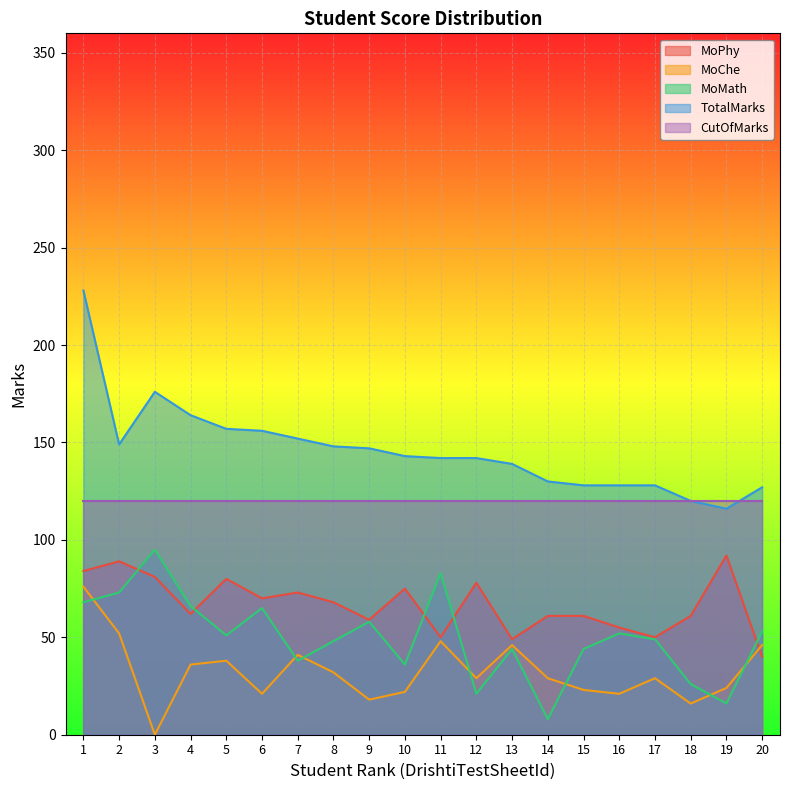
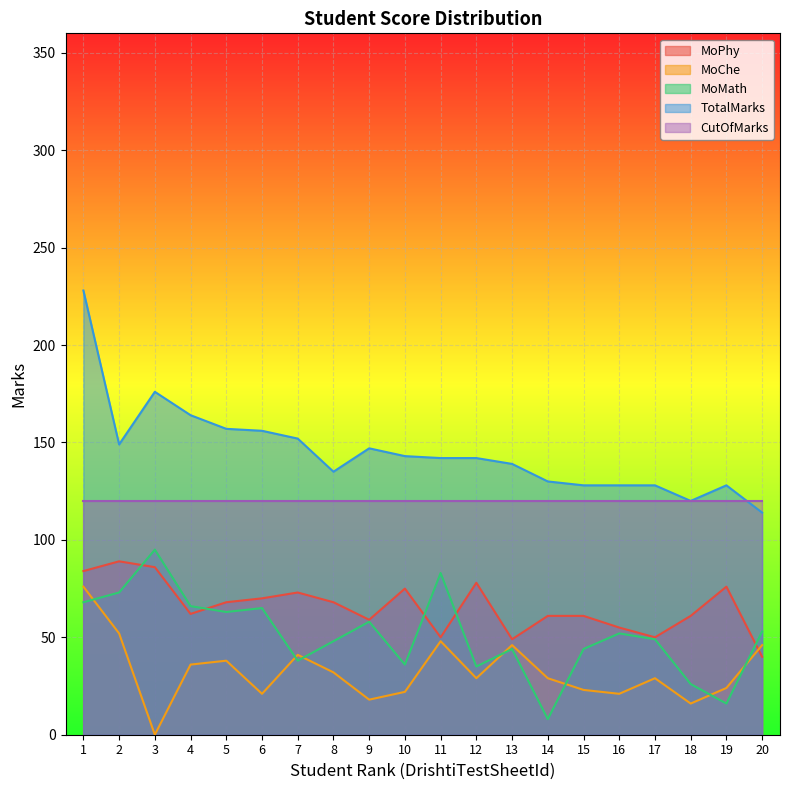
  {
    "MoPhy": {
      "1": 84,
      "2": 89,
-     "3": 81,
+     "3": 86,
      "4": 62,
-     "5": 80,
+     "5": 68,
      "6": 70,
      "7": 73,
      "8": 68,
      "10": 75,
      "11": 50,
      "12": 78,
      "13": 49,
      "14": 61,
      "15": 61,
      "16": 55,
      "18": 61,
-     "19": 92,
+     "19": 76,
      "20": 40
    },
    "MoChe": {
      "1": 76,
      "2": 52,
      "3": 0,
      "4": 36,
      "5": 38,
      "6": 21,
      "7": 41,
      "8": 32,
      "9": 18,
      "10": 22,
      "11": 48,
      "12": 29,
      "13": 46,
      "14": 29,
      "15": 23,
      "16": 21,
      "17": 29,
      "18": 16,
      "19": 24,
      "20": 46
    },
    "MoMath": {
      "1": 68,
      "2": 73,
      "3": 95,
      "4": 66,
-     "5": 51,
+     "5": 63,
      "6": 65,
      "7": 38,
      "8": 48,
      "10": 36,
      "11": 83,
-     "12": 21,
+     "12": 35,
      "13": 44,
      "14": 8,
      "15": 44,
      "16": 52,
      "18": 26,
      "19": 16,
      "20": 53
    },
    "TotalMarks": {
      "1": 228,
      "2": 149,
      "3": 176,
      "4": 164,
      "5": 157,
      "6": 156,
      "7": 152,
-     "8": 148,
+     "8": 135,
      "9": 147,
      "10": 143,
      "11": 142,
      "12": 142,
      "13": 139,
      "14": 130,
      "15": 128,
      "16": 128,
      "17": 128,
-     "19": 116,
-     "20": 127
+     "19": 128,
+     "20": 114
    },
    "CutOfMarks": {
      "1": 120,
      "2": 120,
      "3": 120,
      "4": 120,
      "5": 120,
      "6": 120,
      "7": 120,
      "8": 120,
      "9": 120,
      "10": 120,
      "11": 120,
      "12": 120,
      "13": 120,
      "14": 120,
      "15": 120,
      "16": 120,
      "17": 120,
      "19": 120,
      "20": 120
    }
  }
